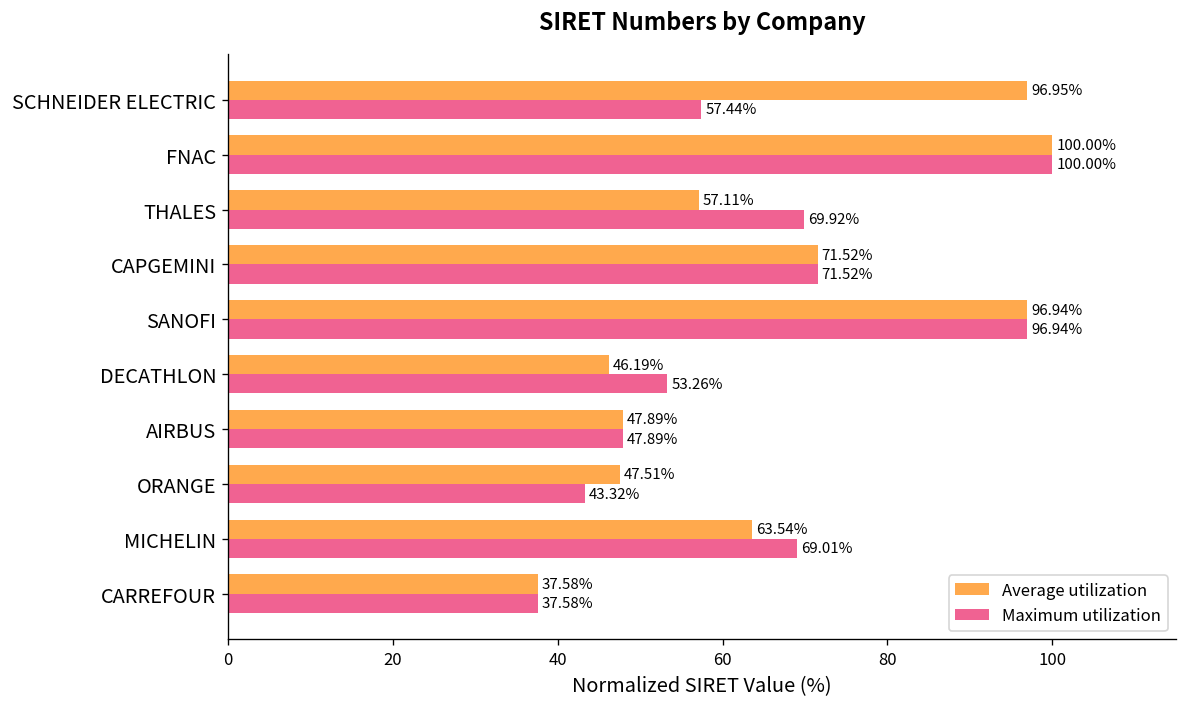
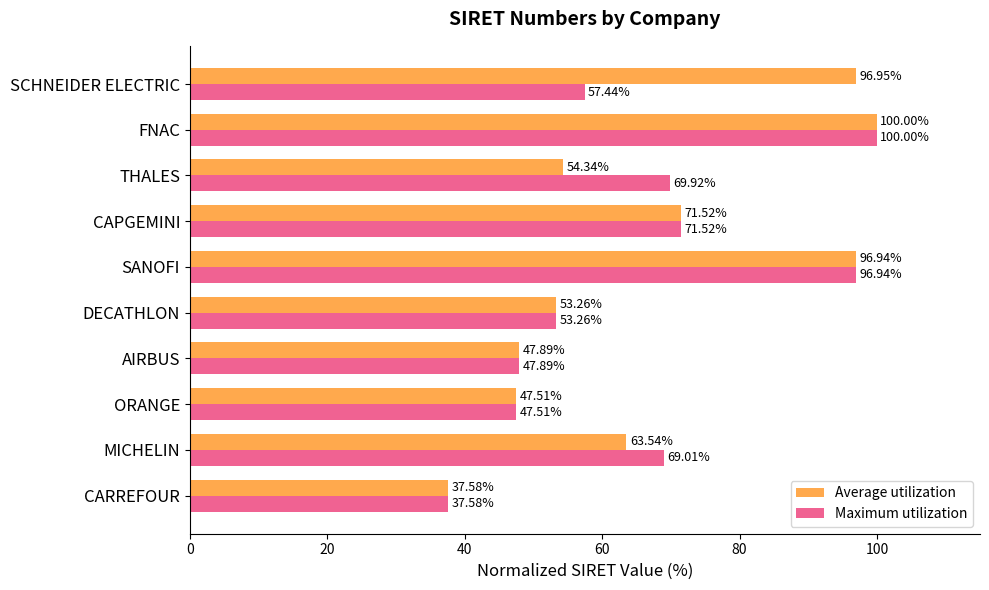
  {
    "Average utilization": {
      "SCHNEIDER ELECTRIC": "96.95%",
      "FNAC": "100.00%",
-     "THALES": "57.11%",
+     "THALES": "54.34%",
      "CAPGEMINI": "71.52%",
      "SANOFI": "96.94%",
-     "DECATHLON": "46.19%",
+     "DECATHLON": "53.26%",
      "AIRBUS": "47.89%",
      "ORANGE": "47.51%",
      "MICHELIN": "63.54%",
      "CARREFOUR": "37.58%"
    },
    "Maximum utilization": {
      "SCHNEIDER ELECTRIC": "57.44%",
      "FNAC": "100.00%",
      "THALES": "69.92%",
      "CAPGEMINI": "71.52%",
      "SANOFI": "96.94%",
      "DECATHLON": "53.26%",
      "AIRBUS": "47.89%",
-     "ORANGE": "43.32%",
+     "ORANGE": "47.51%",
      "MICHELIN": "69.01%",
      "CARREFOUR": "37.58%"
    }
  }
